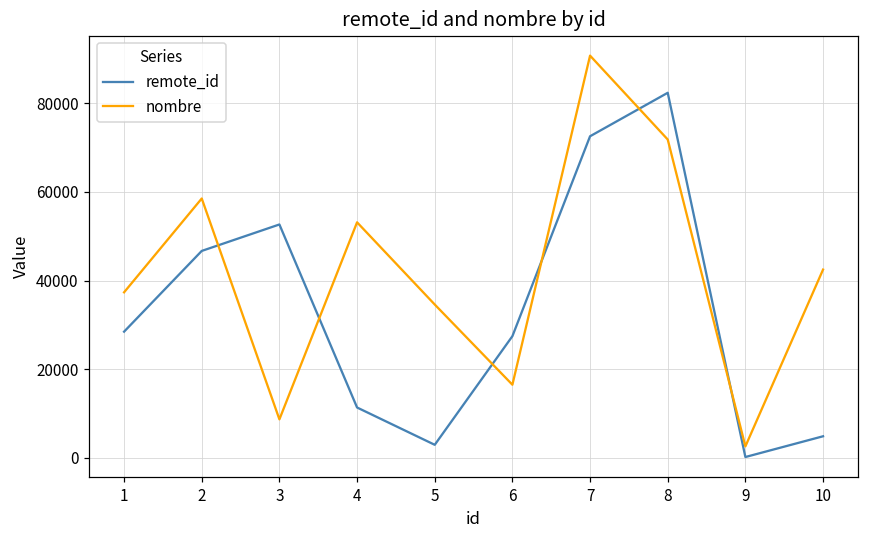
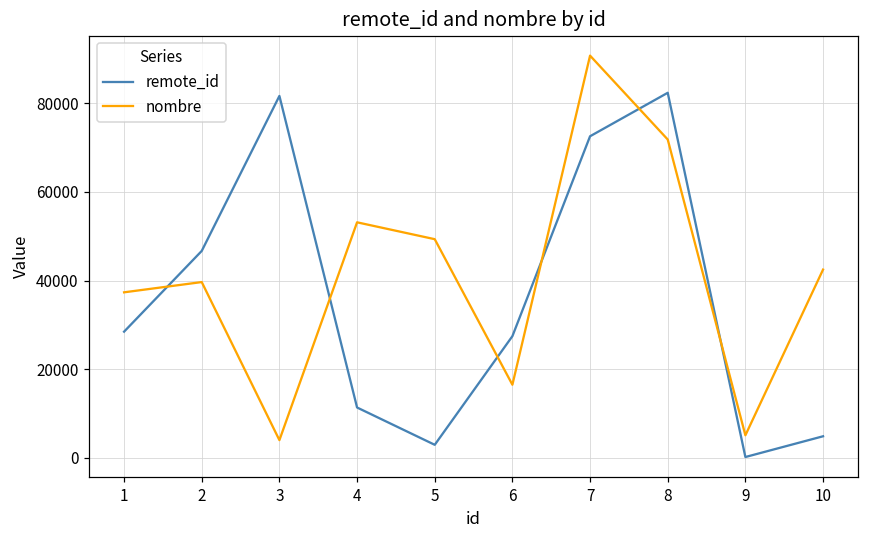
  {
    "remote_id": {
      "1": 28000,
      "2": 47000,
-     "3": 53000,
+     "3": 82000,
      "4": 11000,
      "5": 3000,
      "6": 27000,
      "7": 73000,
      "8": 82000,
      "9": 0,
      "10": 5000
    },
    "nombre": {
      "1": 37000,
-     "2": 59000,
-     "3": 9000,
+     "2": 40000,
+     "3": 4000,
      "4": 53000,
-     "5": 35000,
+     "5": 49000,
      "6": 17000,
      "7": 91000,
      "8": 72000,
-     "9": 3000,
+     "9": 5000,
      "10": 42000
    }
  }
